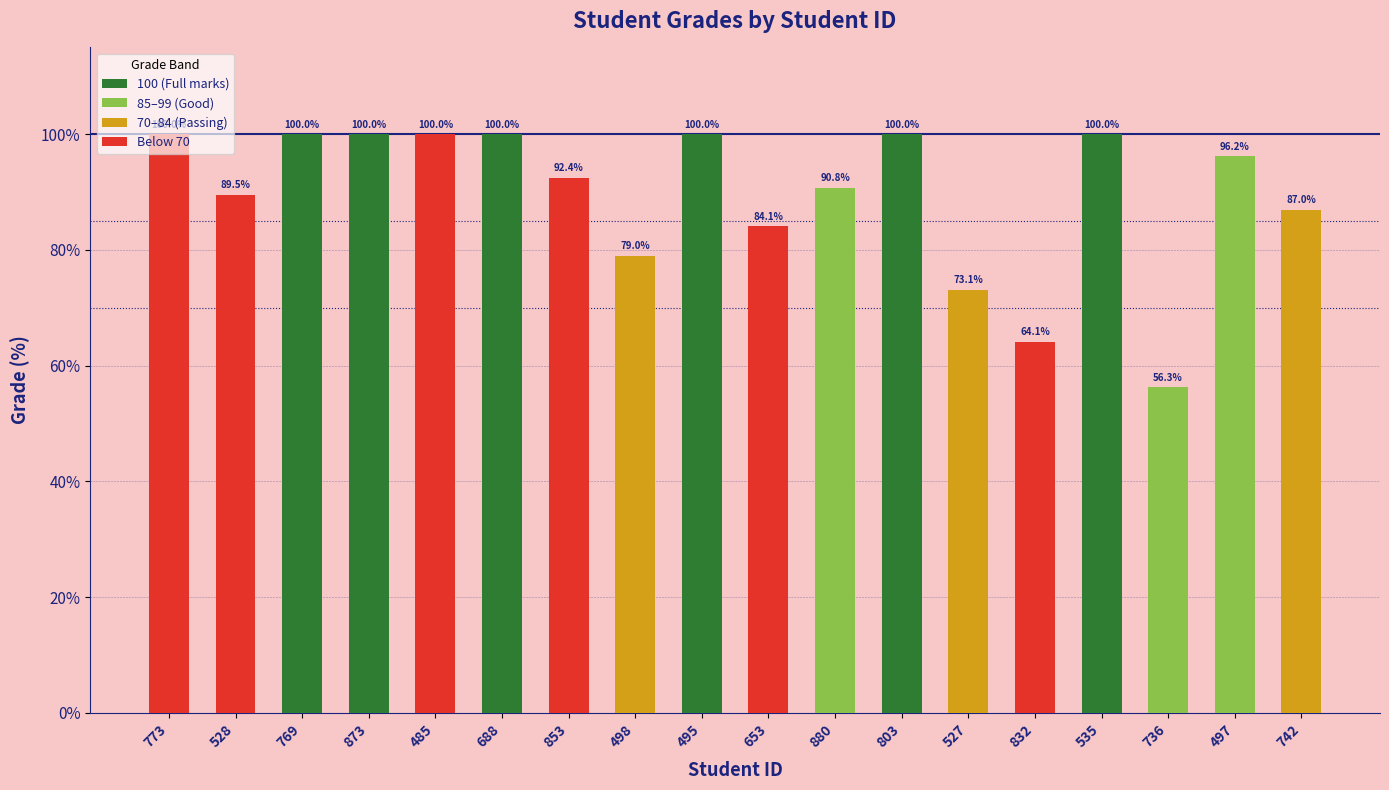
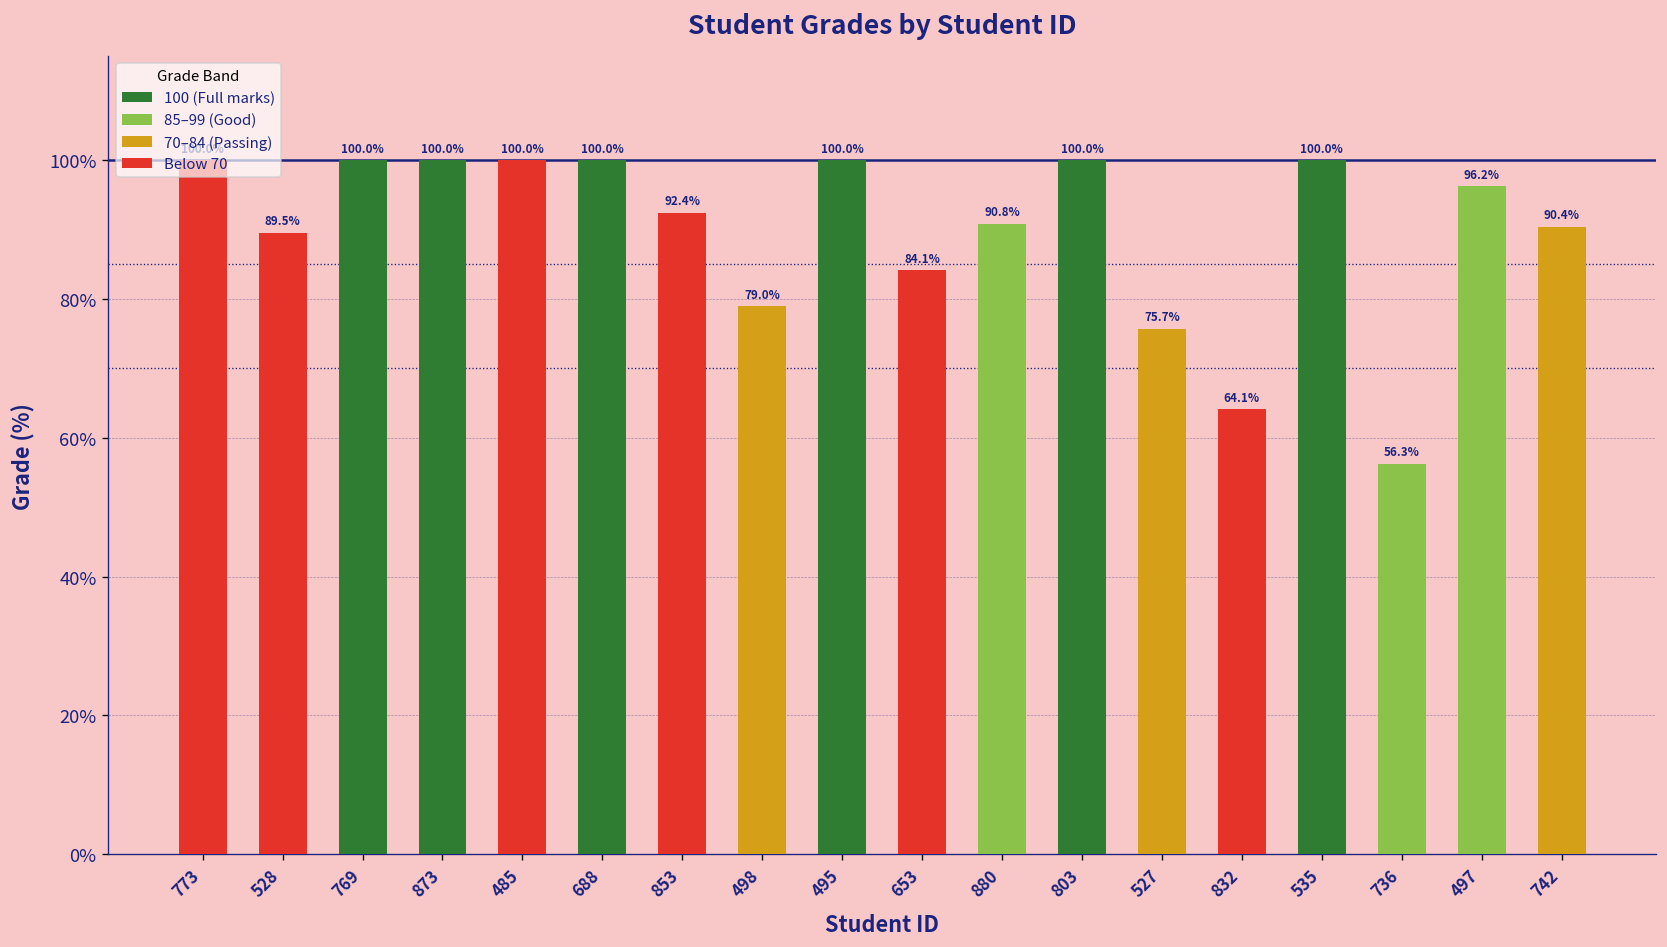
  {
    "528": "89.5%",
    "769": "100.0%",
    "873": "100.0%",
    "485": "100.0%",
    "688": "100.0%",
    "853": "92.4%",
    "498": "79.0%",
    "495": "100.0%",
    "653": "84.1%",
    "880": "90.8%",
    "803": "100.0%",
-   "527": "73.1%",
+   "527": "75.7%",
    "832": "64.1%",
    "535": "100.0%",
    "736": "56.3%",
    "497": "96.2%",
-   "742": "87.0%"
+   "742": "90.4%"
  }
